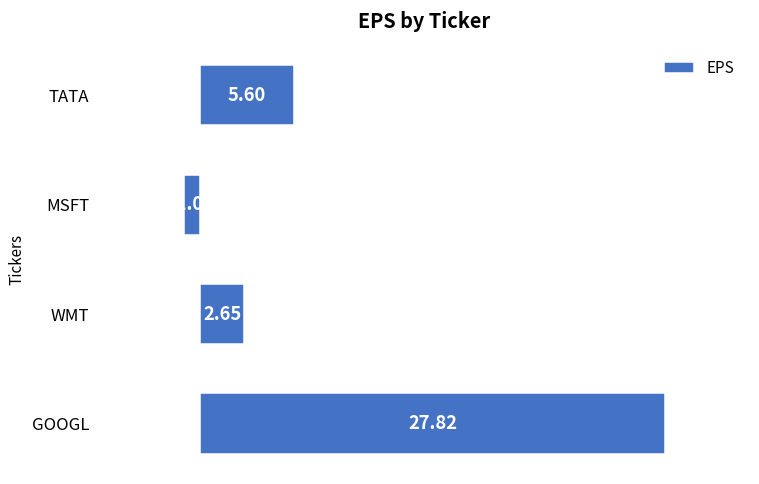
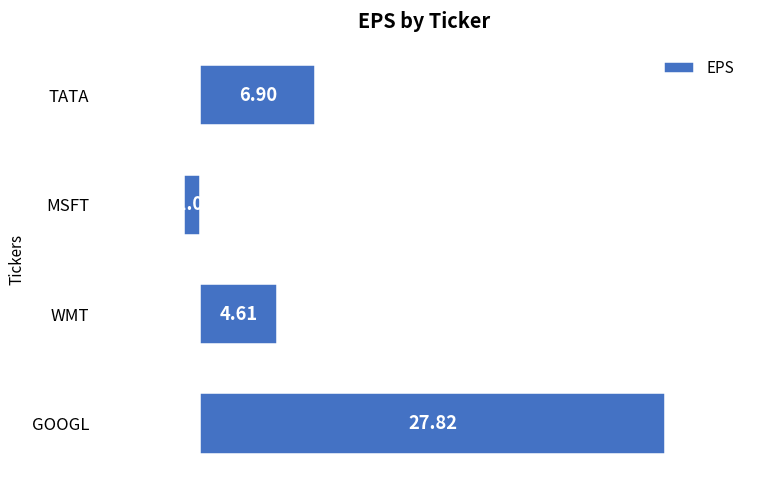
  {
-   "TATA": 5.60,
-   "WMT": 2.65,
+   "TATA": 6.90,
+   "WMT": 4.61,
    "GOOGL": 27.82
  }
